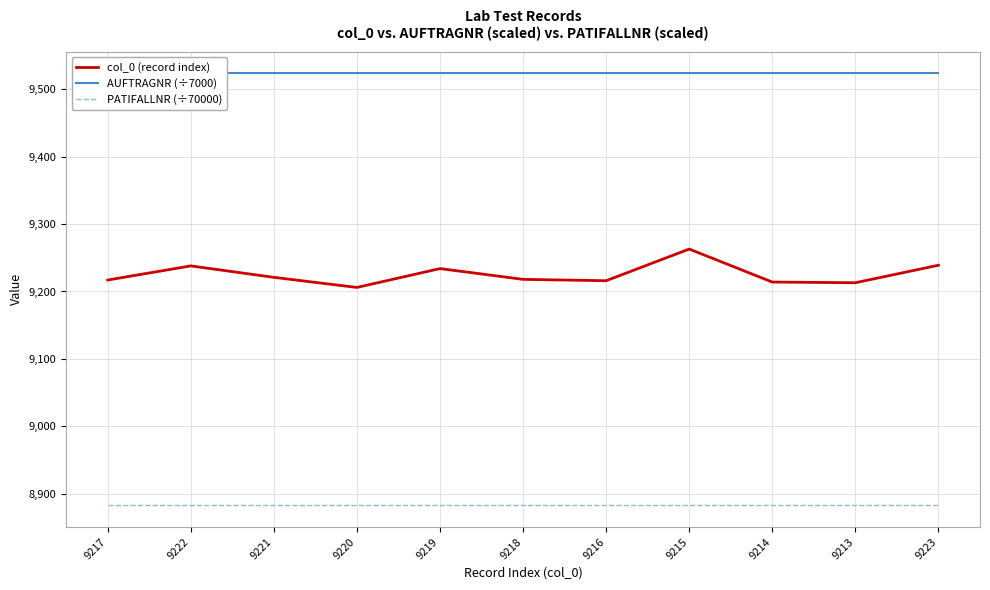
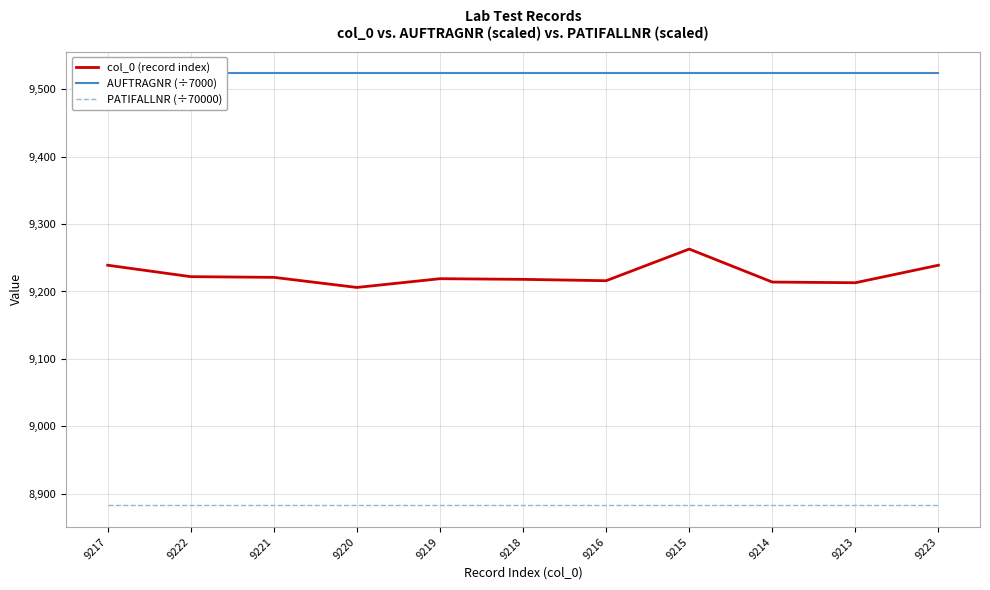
  {
    "col_0 (record index)": {
-     "9217": "9,220",
-     "9222": "9,240",
+     "9217": "9,240",
+     "9222": "9,220",
      "9221": "9,220",
      "9220": "9,210",
-     "9219": "9,230",
+     "9219": "9,220",
      "9218": "9,220",
      "9216": "9,220",
      "9215": "9,260",
      "9214": "9,210",
      "9213": "9,210",
      "9223": "9,240"
    },
    "AUFTRAGNR (÷7000)": {
      "9221": "9,520",
      "9220": "9,520",
      "9219": "9,520",
      "9218": "9,520",
      "9216": "9,520",
      "9215": "9,520",
      "9214": "9,520",
      "9213": "9,520",
      "9223": "9,520"
    },
    "PATIFALLNR (÷70000)": {
      "9217": "8,880",
      "9222": "8,880",
      "9221": "8,880",
      "9220": "8,880",
      "9219": "8,880",
      "9218": "8,880",
      "9216": "8,880",
      "9215": "8,880",
      "9214": "8,880",
      "9213": "8,880",
      "9223": "8,880"
    }
  }
